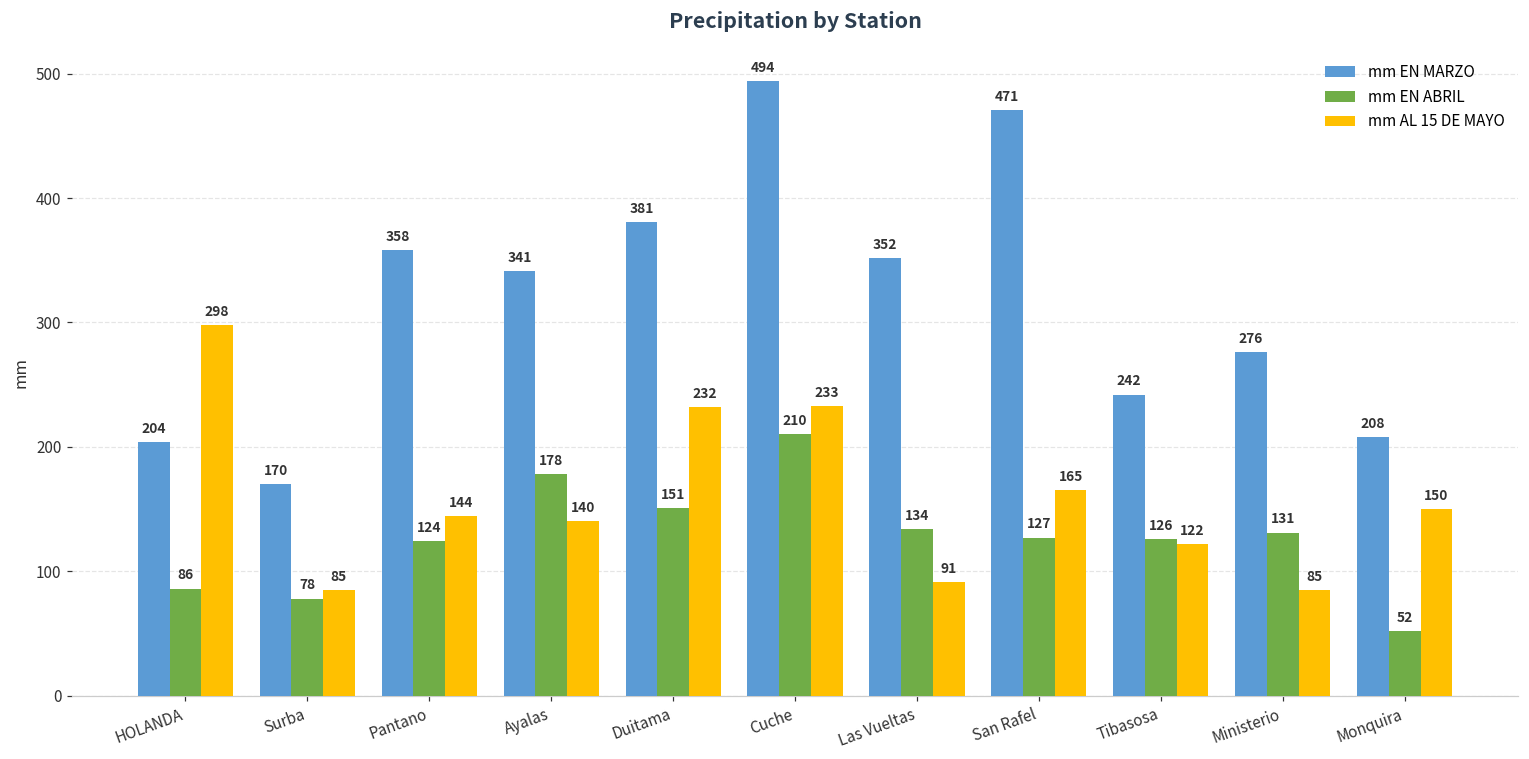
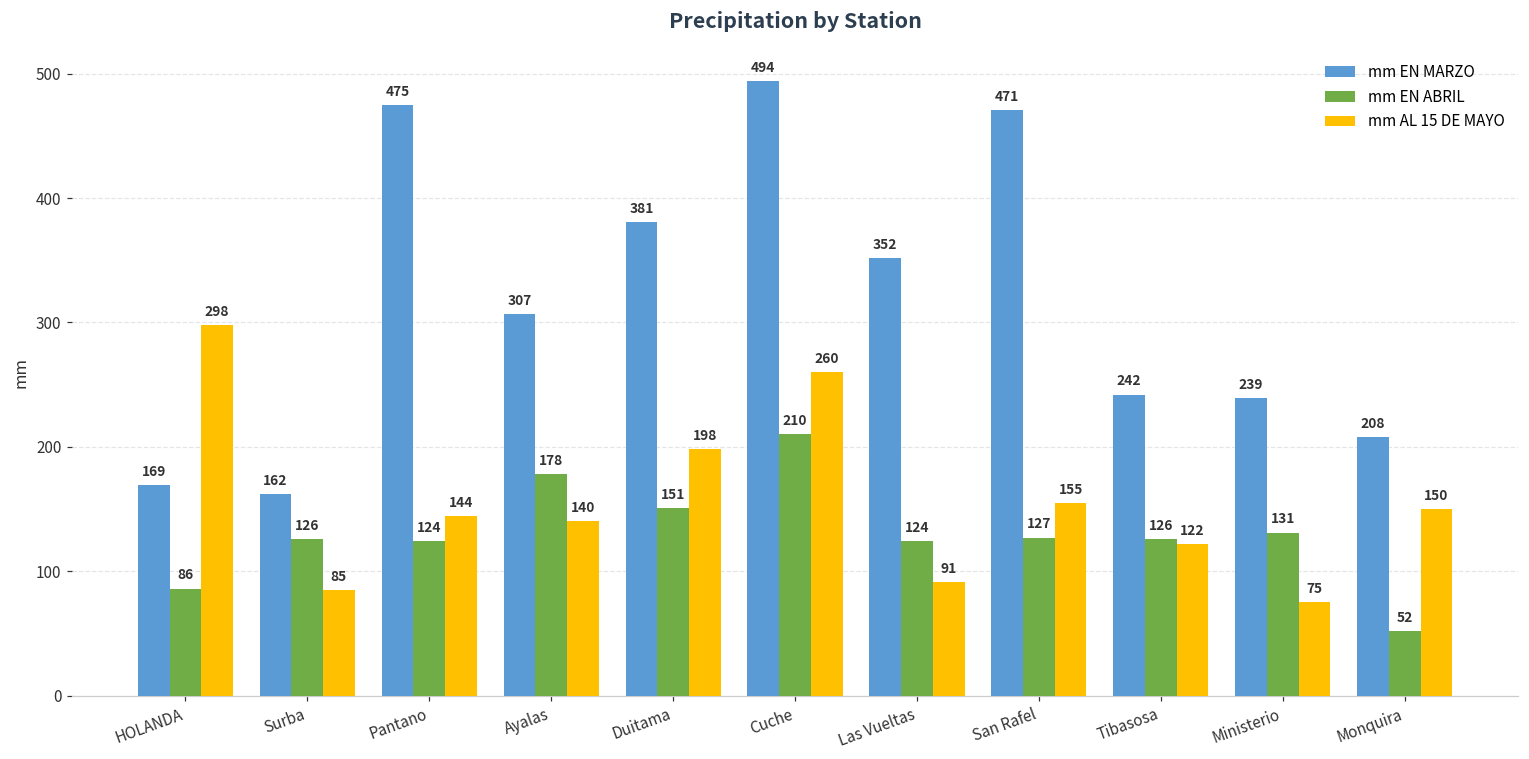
  {
    "mm EN MARZO": {
-     "HOLANDA": 204,
-     "Surba": 170,
-     "Pantano": 358,
-     "Ayalas": 341,
+     "HOLANDA": 169,
+     "Surba": 162,
+     "Pantano": 475,
+     "Ayalas": 307,
      "Duitama": 381,
      "Cuche": 494,
      "Las Vueltas": 352,
      "San Rafel": 471,
      "Tibasosa": 242,
-     "Ministerio": 276,
+     "Ministerio": 239,
      "Monquira": 208
    },
    "mm EN ABRIL": {
      "HOLANDA": 86,
-     "Surba": 78,
+     "Surba": 126,
      "Pantano": 124,
      "Ayalas": 178,
      "Duitama": 151,
      "Cuche": 210,
-     "Las Vueltas": 134,
+     "Las Vueltas": 124,
      "San Rafel": 127,
      "Tibasosa": 126,
      "Ministerio": 131,
      "Monquira": 52
    },
    "mm AL 15 DE MAYO": {
      "HOLANDA": 298,
      "Surba": 85,
      "Pantano": 144,
      "Ayalas": 140,
-     "Duitama": 232,
-     "Cuche": 233,
+     "Duitama": 198,
+     "Cuche": 260,
      "Las Vueltas": 91,
-     "San Rafel": 165,
+     "San Rafel": 155,
      "Tibasosa": 122,
-     "Ministerio": 85,
+     "Ministerio": 75,
      "Monquira": 150
    }
  }
